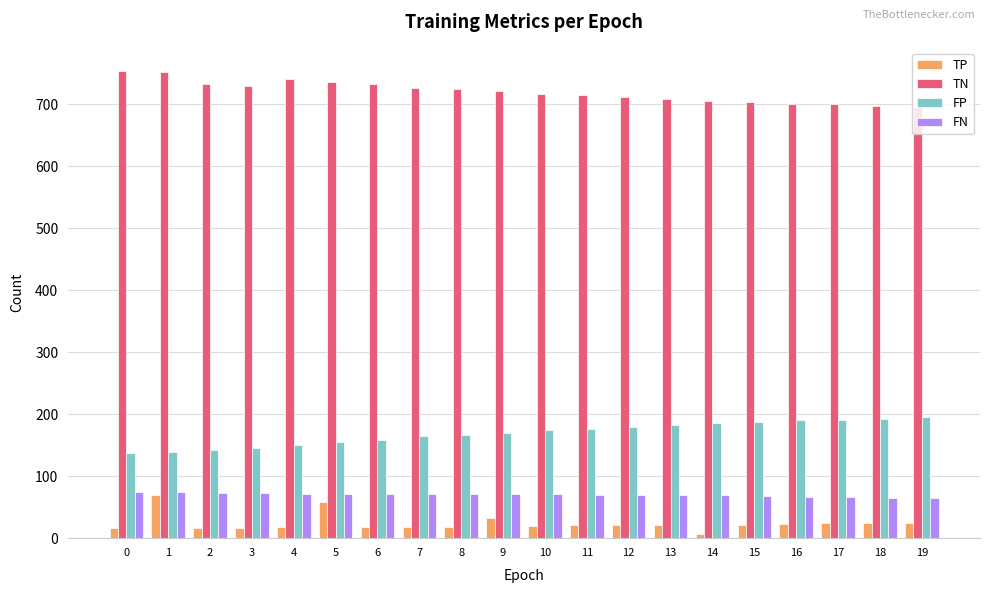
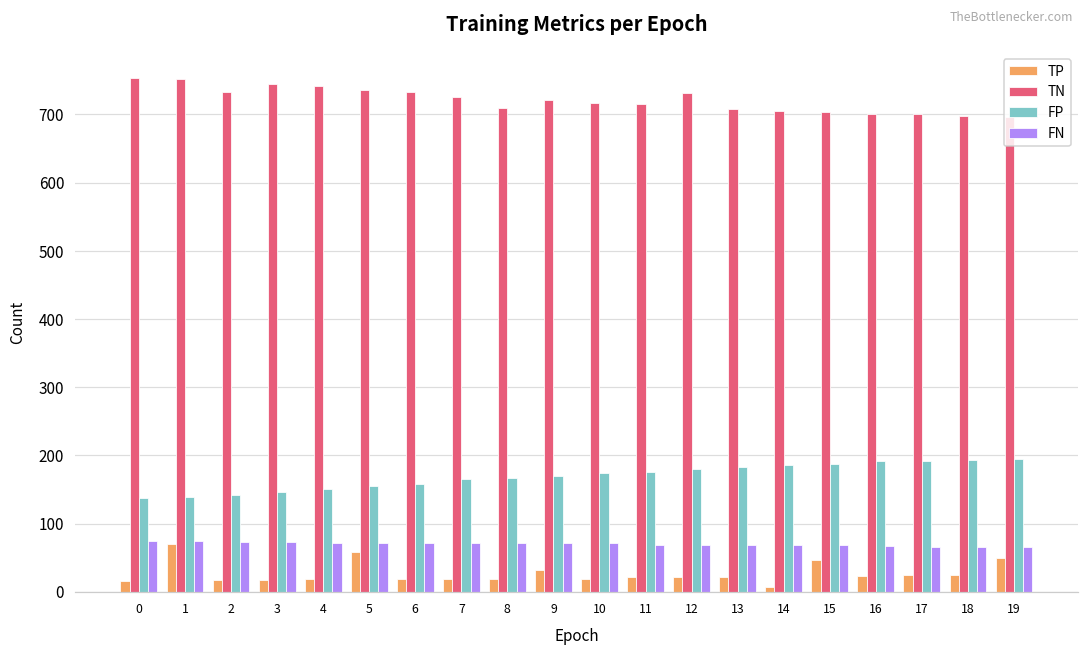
  {
    "TP": {
      "0": 20,
      "1": 70,
      "2": 20,
      "3": 20,
      "4": 20,
      "5": 60,
      "6": 20,
      "7": 20,
      "8": 20,
      "9": 30,
      "10": 20,
      "11": 20,
      "12": 20,
      "13": 20,
      "14": 10,
-     "15": 20,
+     "15": 50,
      "16": 20,
      "17": 20,
      "18": 30,
-     "19": 30
+     "19": 50
    },
    "TN": {
      "0": 750,
      "1": 750,
      "2": 730,
-     "3": 730,
+     "3": 750,
      "4": 740,
      "5": 740,
      "6": 730,
      "7": 730,
-     "8": 720,
+     "8": 710,
      "9": 720,
      "10": 720,
      "11": 720,
-     "12": 710,
+     "12": 730,
      "13": 710,
      "14": 710,
      "15": 700,
      "16": 700,
      "17": 700,
      "18": 700
    },
    "FP": {
      "0": 140,
      "1": 140,
      "2": 140,
      "3": 150,
      "4": 150,
      "5": 160,
      "6": 160,
      "7": 170,
      "8": 170,
      "9": 170,
      "10": 170,
      "11": 180,
      "12": 180,
      "13": 180,
      "14": 190,
      "15": 190,
      "16": 190,
      "17": 190,
      "18": 190,
      "19": 200
    },
    "FN": {
      "0": 70,
      "1": 70,
      "2": 70,
      "3": 70,
      "4": 70,
      "5": 70,
      "6": 70,
      "7": 70,
      "8": 70,
      "9": 70,
      "10": 70,
      "11": 70,
      "12": 70,
      "13": 70,
      "14": 70,
      "15": 70,
      "16": 70,
      "17": 70,
      "18": 70,
      "19": 70
    }
  }
